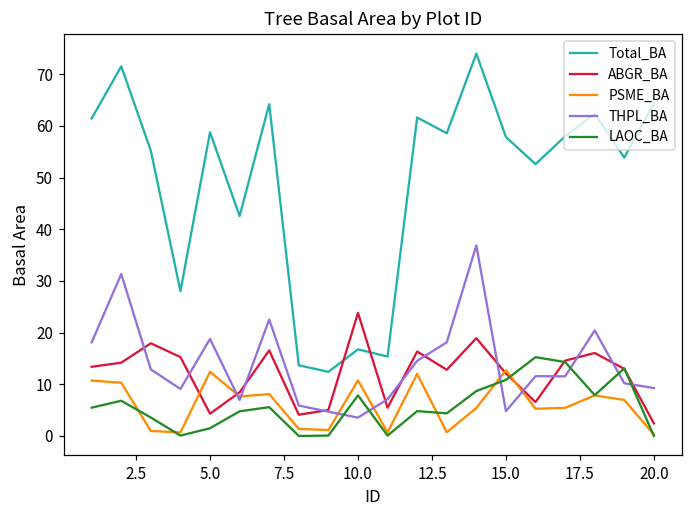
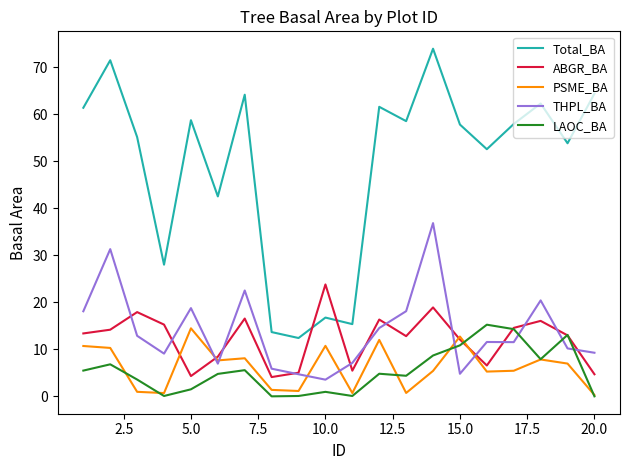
  {
    "Total_BA": {
      "5.0": 59,
      "10.0": 17,
      "15.0": 58
    },
    "ABGR_BA": {
      "5.0": 4,
      "10.0": 24,
      "15.0": 12,
-     "20.0": 2
+     "20.0": 5
    },
    "PSME_BA": {
-     "5.0": 12,
+     "5.0": 14,
      "10.0": 11,
      "15.0": 13
    },
    "THPL_BA": {
      "5.0": 19,
      "10.0": 4,
      "15.0": 5,
      "20.0": 9
    },
    "LAOC_BA": {
      "5.0": 1,
-     "10.0": 8,
+     "10.0": 1,
      "15.0": 11
    }
  }
